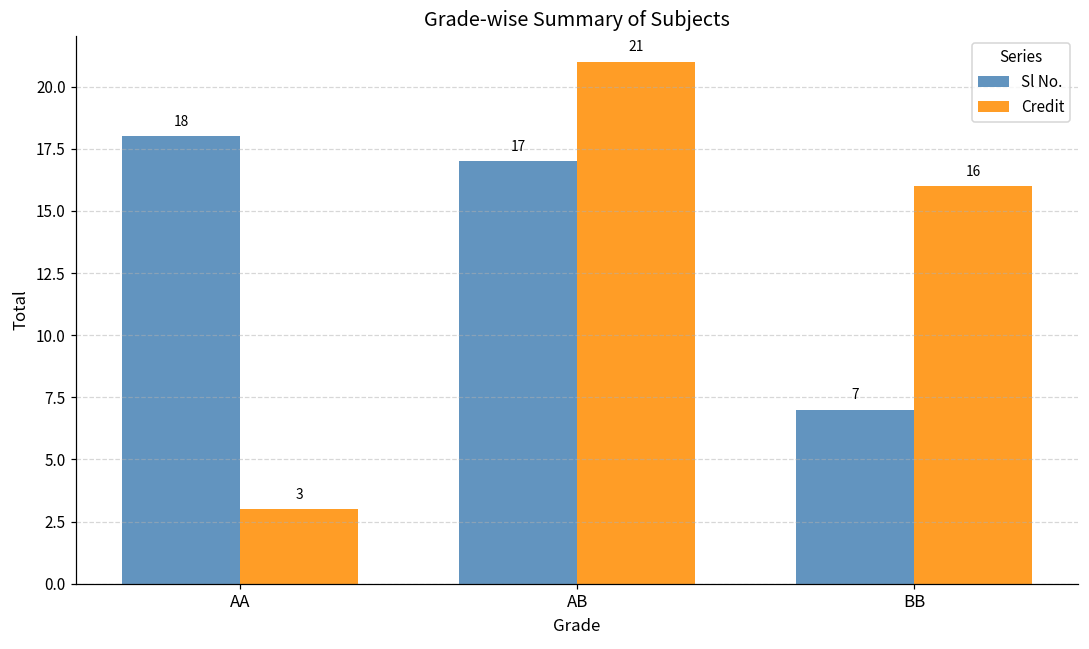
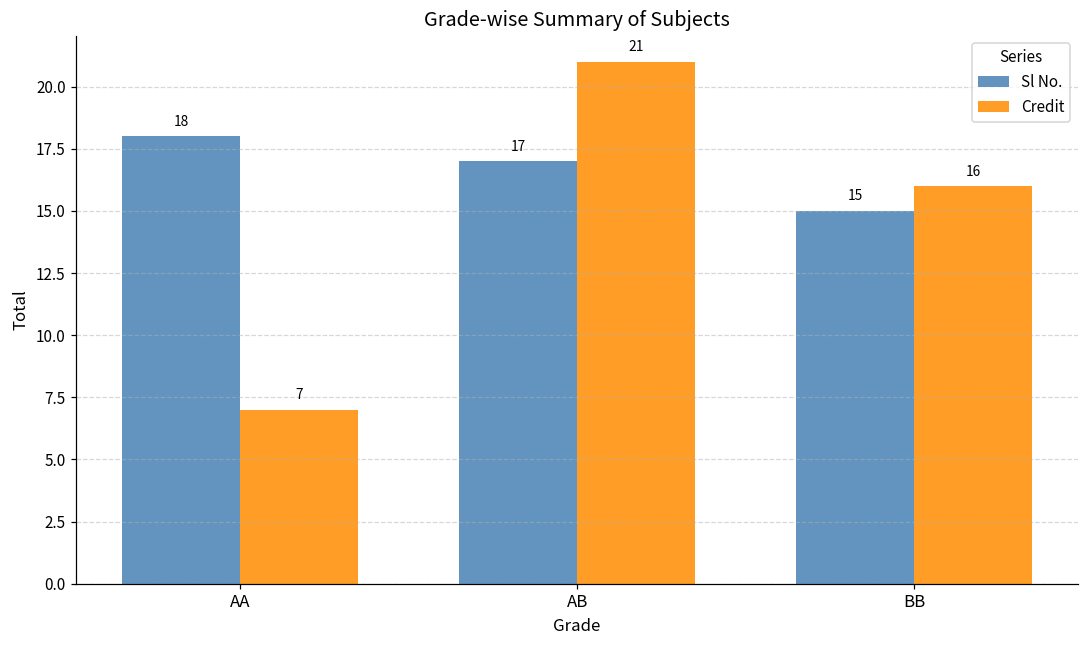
  {
    "Sl No.": {
      "AA": 18,
      "AB": 17,
-     "BB": 7
+     "BB": 15
    },
    "Credit": {
-     "AA": 3,
+     "AA": 7,
      "AB": 21,
      "BB": 16
    }
  }
